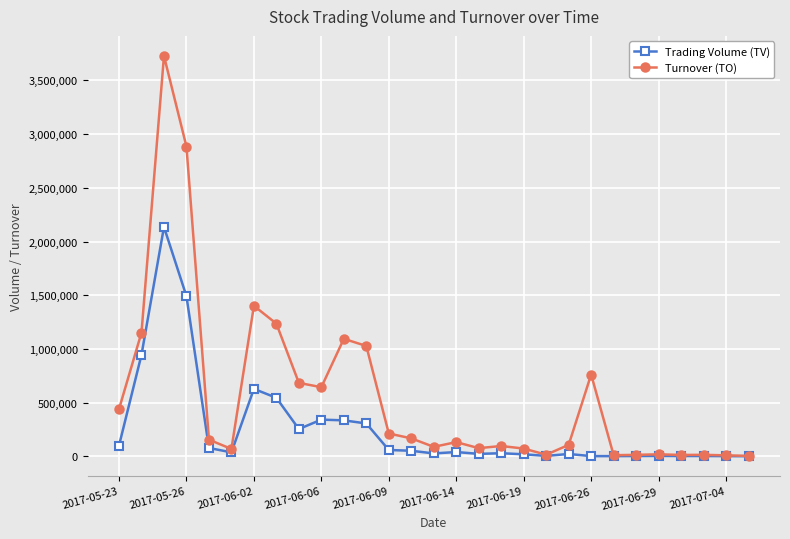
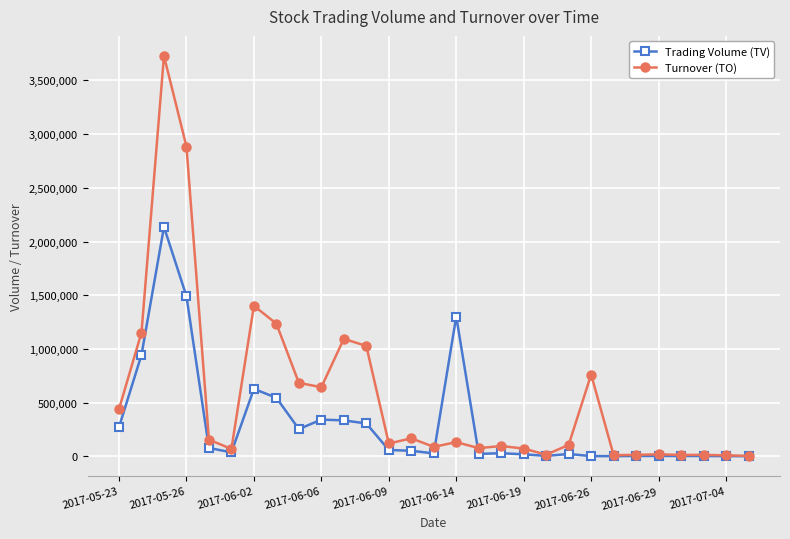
  {
    "Trading Volume (TV)": {
-     "2017-05-23": "100,000",
+     "2017-05-23": "270,000",
      "2017-05-26": "1,490,000",
      "2017-06-02": "630,000",
      "2017-06-06": "340,000",
      "2017-06-09": "60,000",
-     "2017-06-14": "40,000",
+     "2017-06-14": "1,300,000",
      "2017-06-19": "20,000",
      "2017-06-26": "0"
    },
    "Turnover (TO)": {
      "2017-05-23": "440,000",
      "2017-05-26": "2,880,000",
      "2017-06-02": "1,400,000",
      "2017-06-06": "640,000",
-     "2017-06-09": "210,000",
+     "2017-06-09": "120,000",
      "2017-06-14": "130,000",
      "2017-06-19": "70,000",
      "2017-06-26": "760,000"
    }
  }
